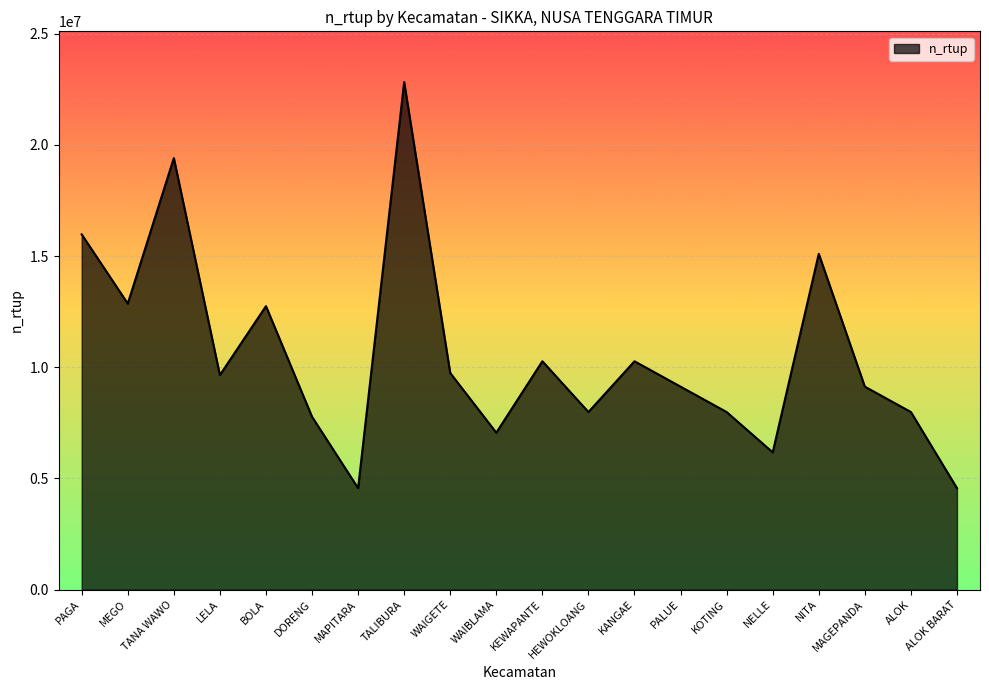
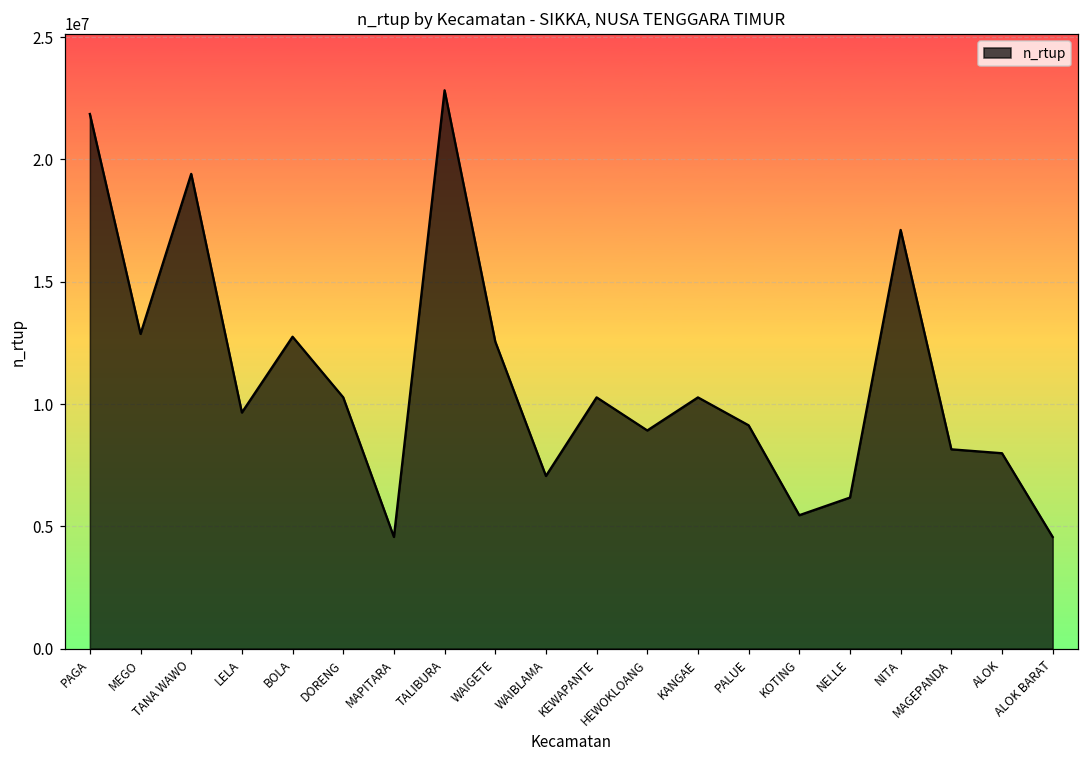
  {
-   "PAGA": 16000000,
+   "PAGA": 21900000,
    "MEGO": 12900000,
    "TANA WAWO": 19400000,
    "LELA": 9700000,
    "BOLA": 12800000,
-   "DORENG": 7800000,
+   "DORENG": 10300000,
    "MAPITARA": 4600000,
    "TALIBURA": 22800000,
-   "WAIGETE": 9700000,
+   "WAIGETE": 12600000,
    "WAIBLAMA": 7100000,
    "KEWAPANTE": 10300000,
-   "HEWOKLOANG": 8000000,
+   "HEWOKLOANG": 8900000,
    "KANGAE": 10300000,
    "PALUE": 9100000,
-   "KOTING": 8000000,
+   "KOTING": 5500000,
    "NELLE": 6200000,
-   "NITA": 15100000,
-   "MAGEPANDA": 9100000,
+   "NITA": 17100000,
+   "MAGEPANDA": 8100000,
    "ALOK": 8000000,
    "ALOK BARAT": 4600000
  }
